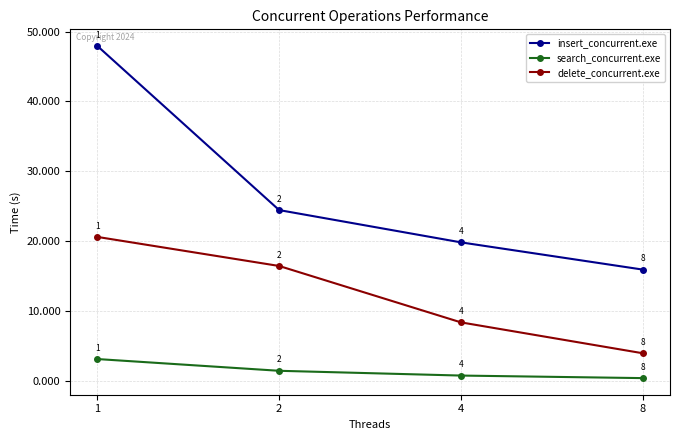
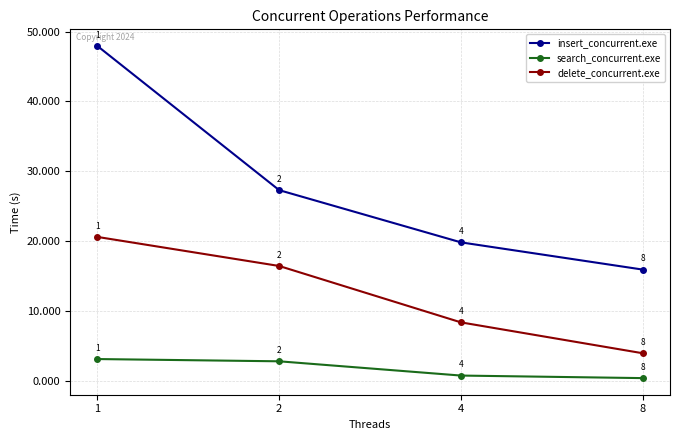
  {
    "insert_concurrent.exe": {
-     "2": 24
+     "2": 27
    },
    "search_concurrent.exe": {
-     "2": 1
+     "2": 3
    }
  }
